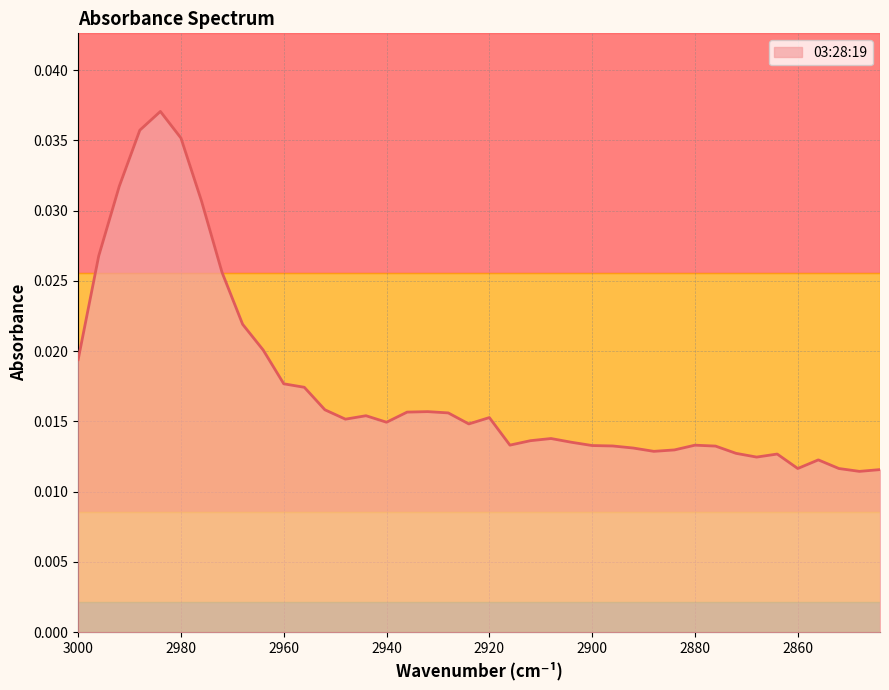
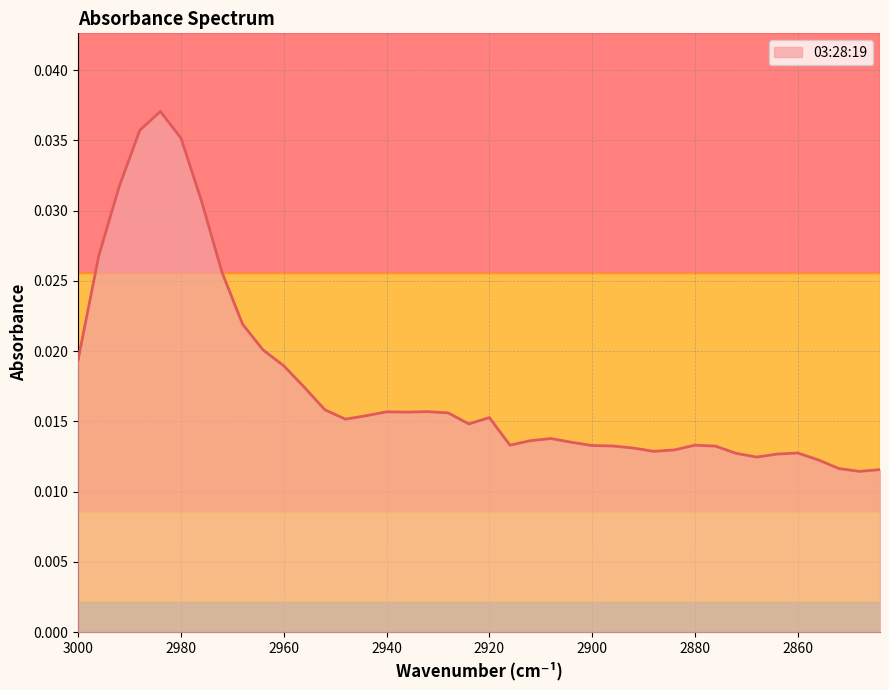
  {
    "3000": 0.0194,
    "2980": 0.0352,
-   "2960": 0.0177,
-   "2940": 0.0149,
+   "2960": 0.0190,
+   "2940": 0.0157,
    "2920": 0.0153,
    "2900": 0.0133,
    "2880": 0.0133,
-   "2860": 0.0117
+   "2860": 0.0128
  }
